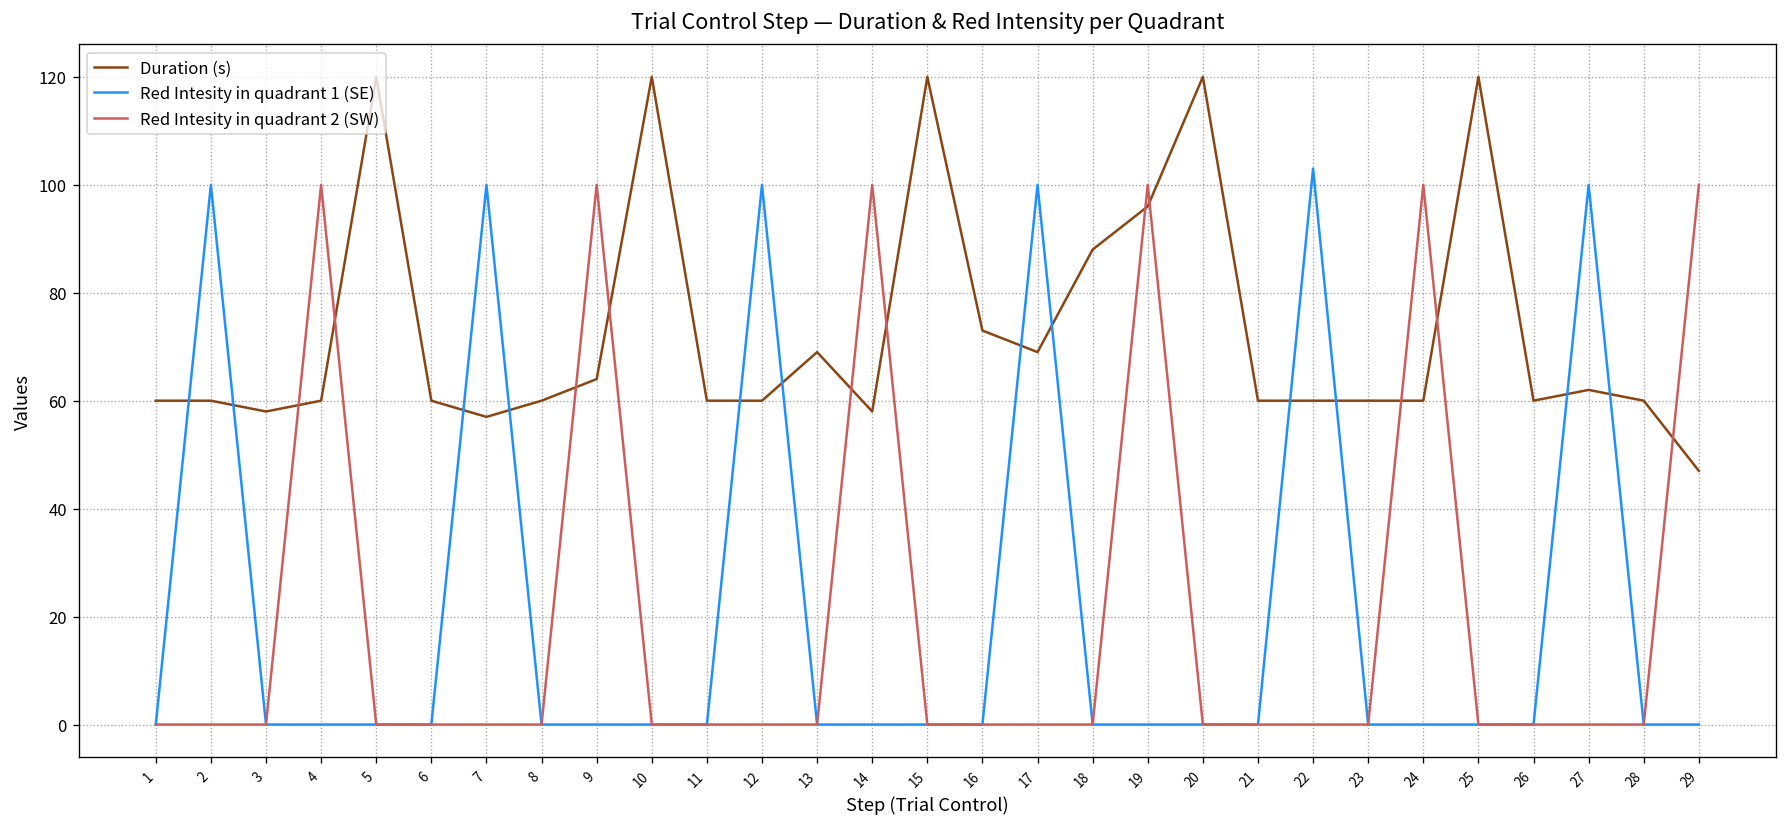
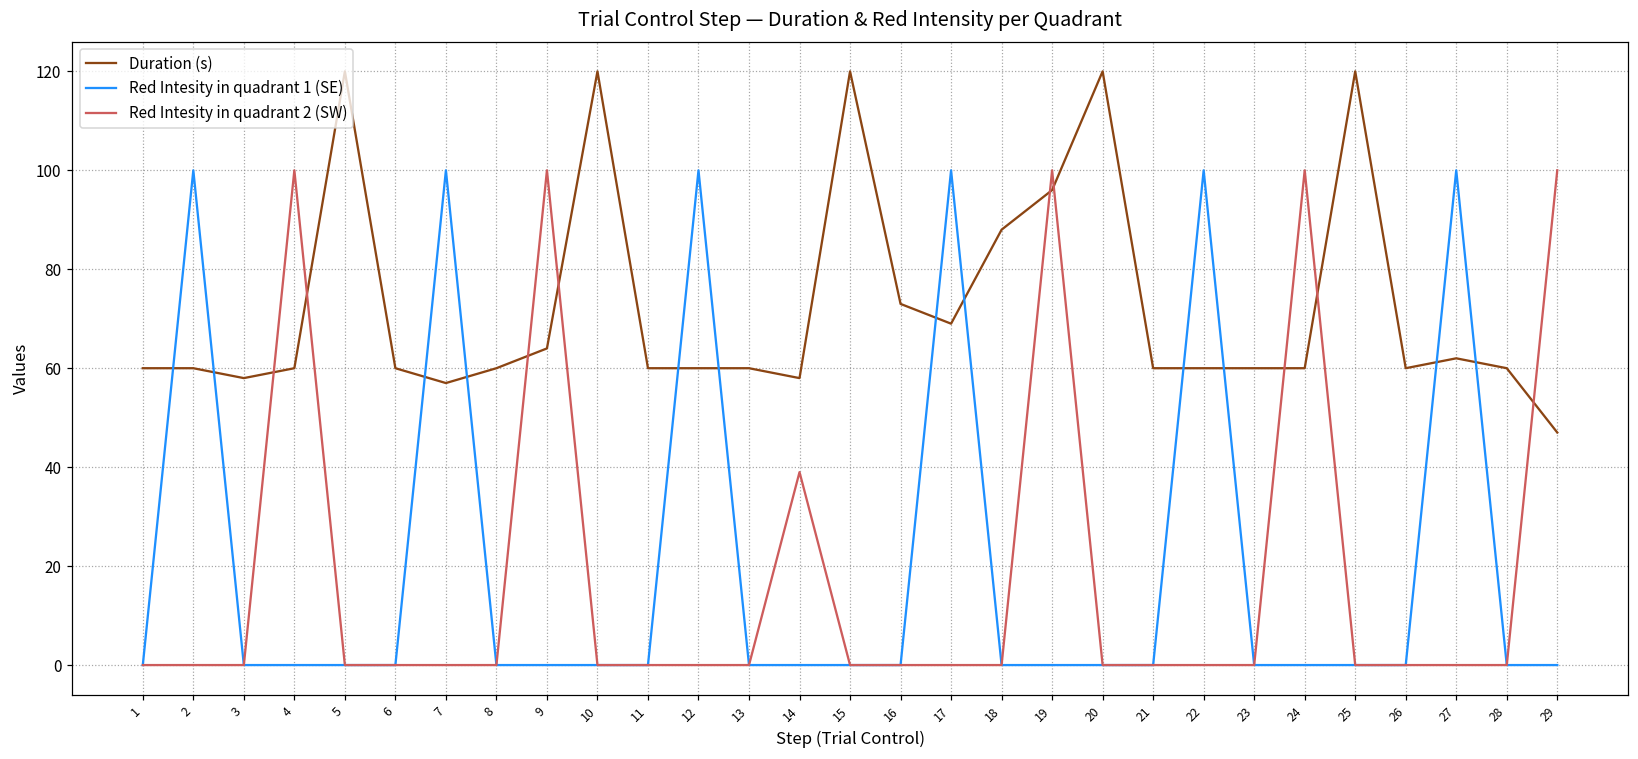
  {
    "Duration (s)": {
      "1": 60,
      "2": 60,
      "3": 58,
      "4": 60,
      "6": 60,
      "7": 57,
      "8": 60,
      "9": 64,
      "10": 120,
      "11": 60,
      "12": 60,
-     "13": 69,
+     "13": 60,
      "14": 58,
      "15": 120,
      "16": 73,
      "17": 69,
      "18": 88,
      "19": 96,
      "20": 120,
      "21": 60,
      "22": 60,
      "23": 60,
      "24": 60,
      "25": 120,
      "26": 60,
      "27": 62,
      "28": 60,
      "29": 47
    },
    "Red Intesity in quadrant 1 (SE)": {
      "2": 100,
      "4": 0,
      "7": 100,
      "9": 0,
      "12": 100,
      "14": 0,
      "17": 100,
      "19": 0,
-     "22": 103,
+     "22": 100,
      "24": 0,
      "27": 100,
      "29": 0
    },
    "Red Intesity in quadrant 2 (SW)": {
      "2": 0,
      "4": 100,
      "7": 0,
      "9": 100,
      "12": 0,
-     "14": 100,
+     "14": 39,
      "17": 0,
      "19": 100,
      "22": 0,
      "24": 100,
      "27": 0,
      "29": 100
    }
  }
